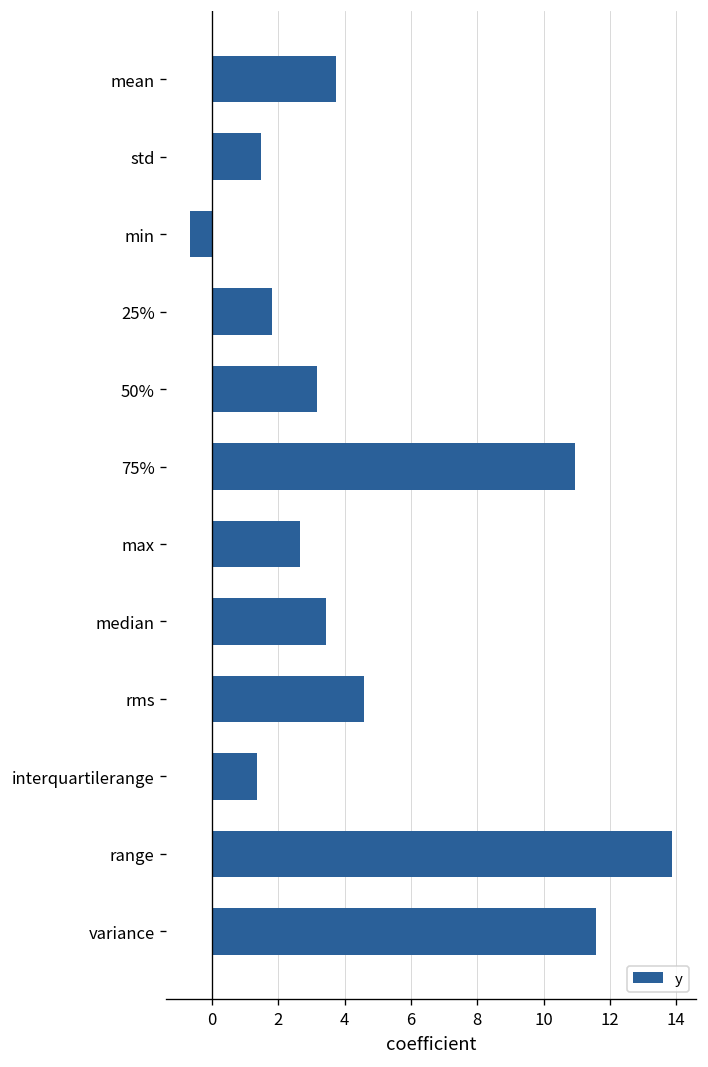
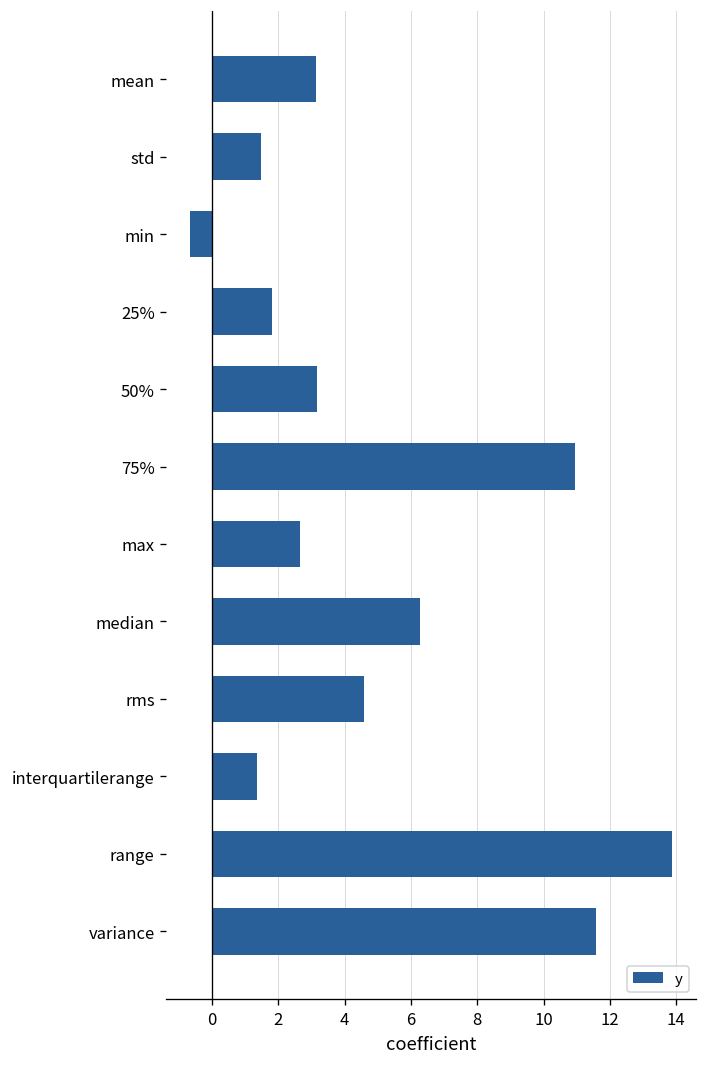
  {
-   "mean": 3.7,
+   "mean": 3.1,
    "std": 1.5,
    "min": -0.7,
    "25%": 1.8,
    "50%": 3.2,
    "75%": 10.9,
    "max": 2.7,
-   "median": 3.4,
+   "median": 6.3,
    "rms": 4.6,
    "interquartilerange": 1.3,
    "range": 13.9,
    "variance": 11.6
  }
